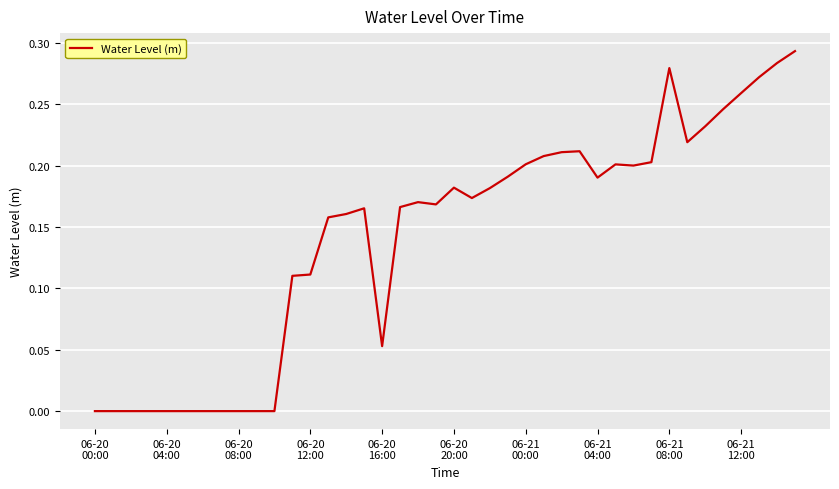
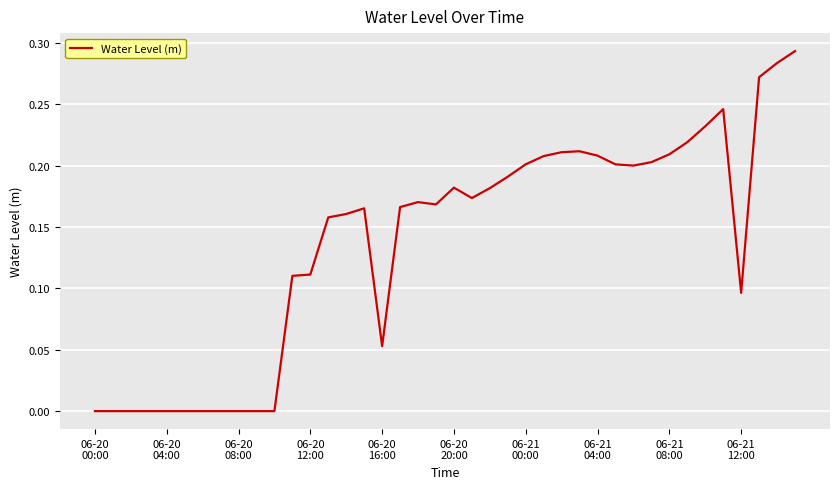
  {
    "06-20 00:00": 0.000,
    "06-20 04:00": 0.000,
    "06-20 08:00": 0.000,
    "06-20 12:00": 0.111,
    "06-20 16:00": 0.053,
    "06-20 20:00": 0.182,
    "06-21 00:00": 0.201,
-   "06-21 04:00": 0.190,
-   "06-21 08:00": 0.279,
-   "06-21 12:00": 0.259
+   "06-21 04:00": 0.208,
+   "06-21 08:00": 0.209,
+   "06-21 12:00": 0.096
  }
